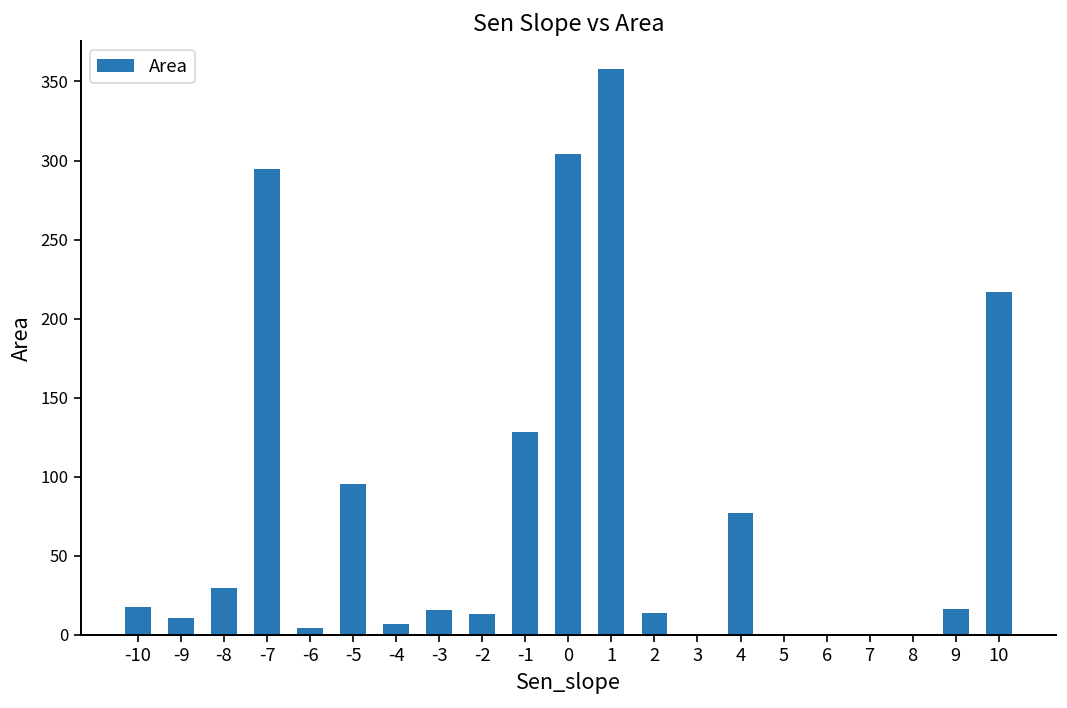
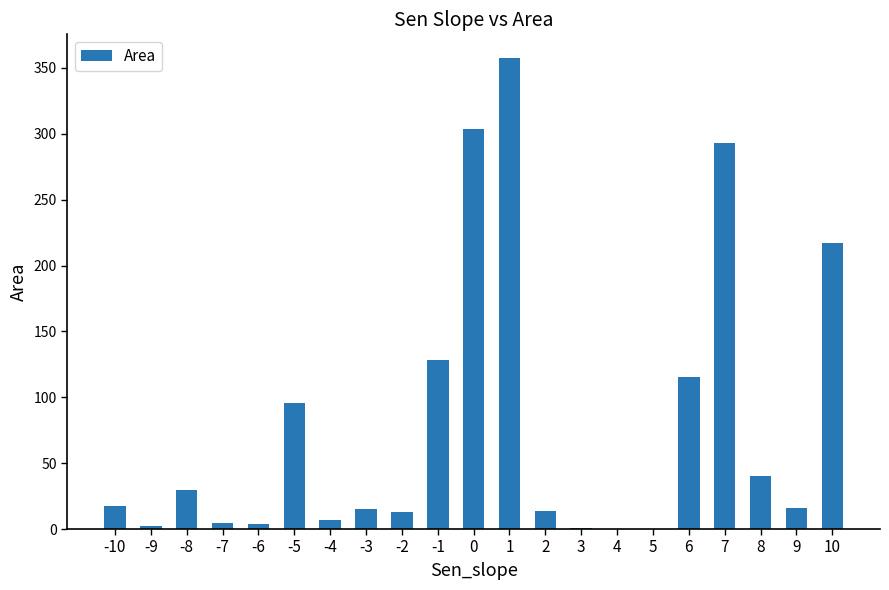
  {
    "-10": 18,
-   "-9": 11,
+   "-9": 2,
    "-8": 30,
-   "-7": 294,
+   "-7": 5,
    "-6": 4,
    "-5": 96,
    "-4": 7,
    "-3": 16,
    "-2": 13,
    "-1": 129,
    "0": 304,
    "1": 358,
    "2": 14,
-   "4": 77,
-   "6": 0,
-   "7": 0,
-   "8": 0,
+   "4": 0,
+   "6": 115,
+   "7": 293,
+   "8": 40,
    "9": 16,
    "10": 217
  }
